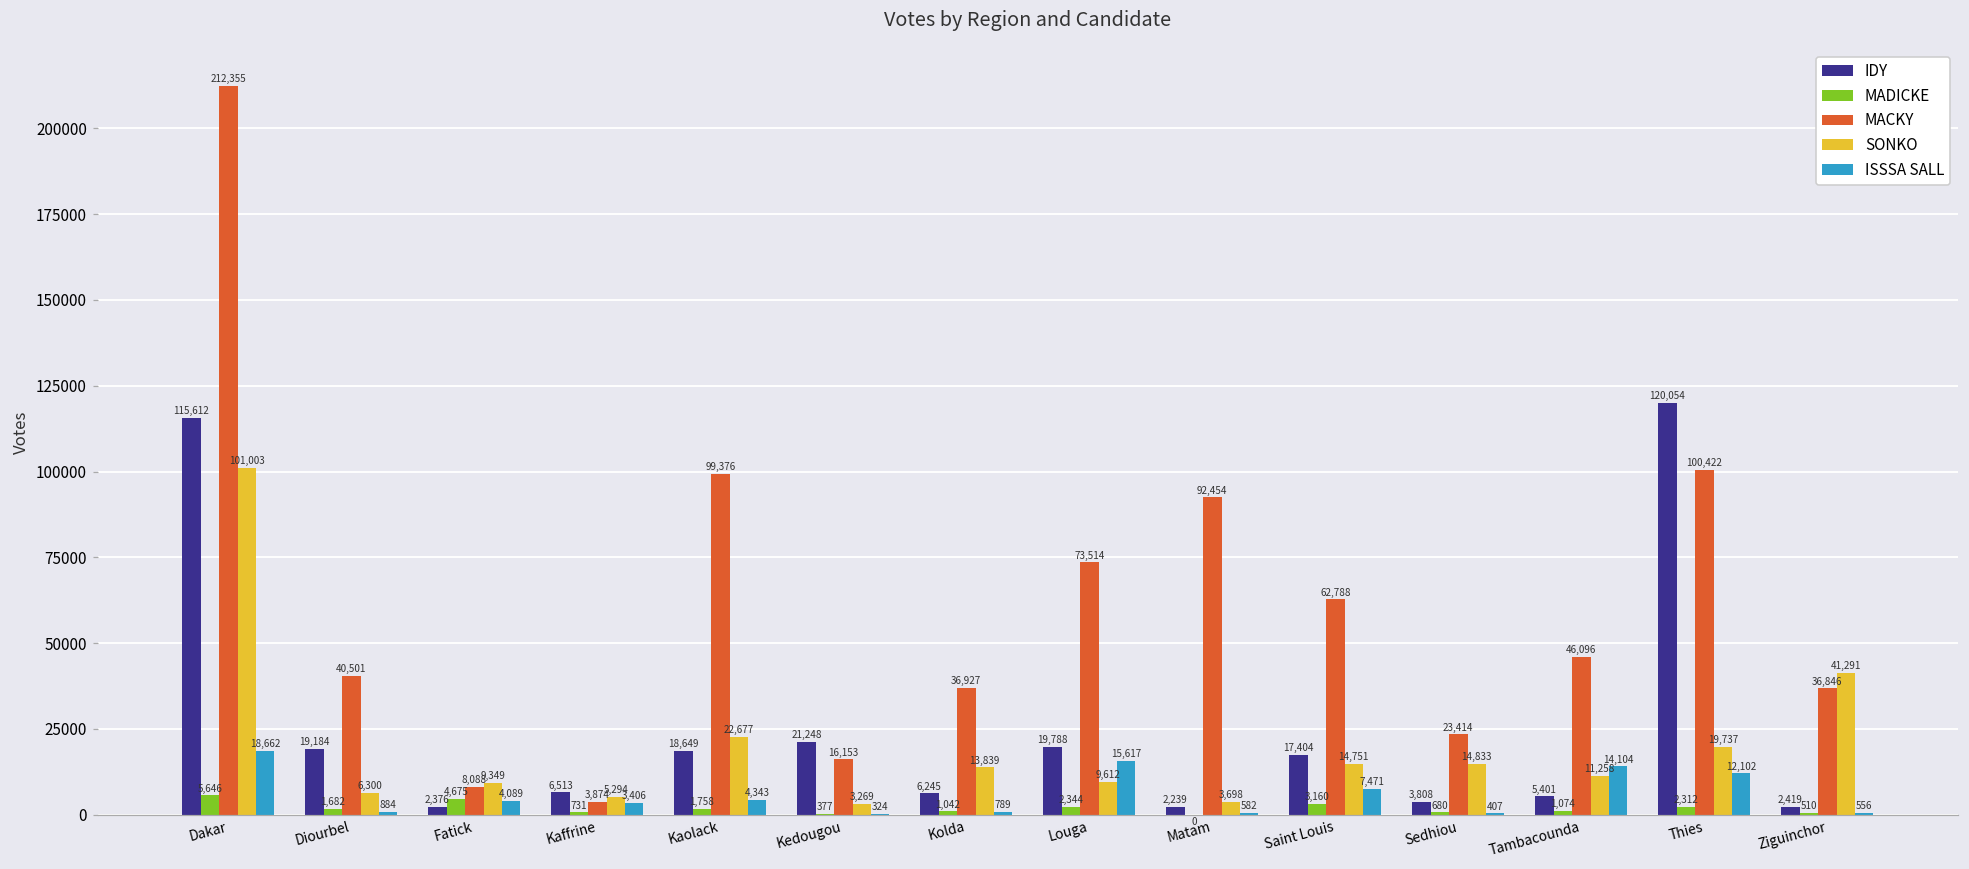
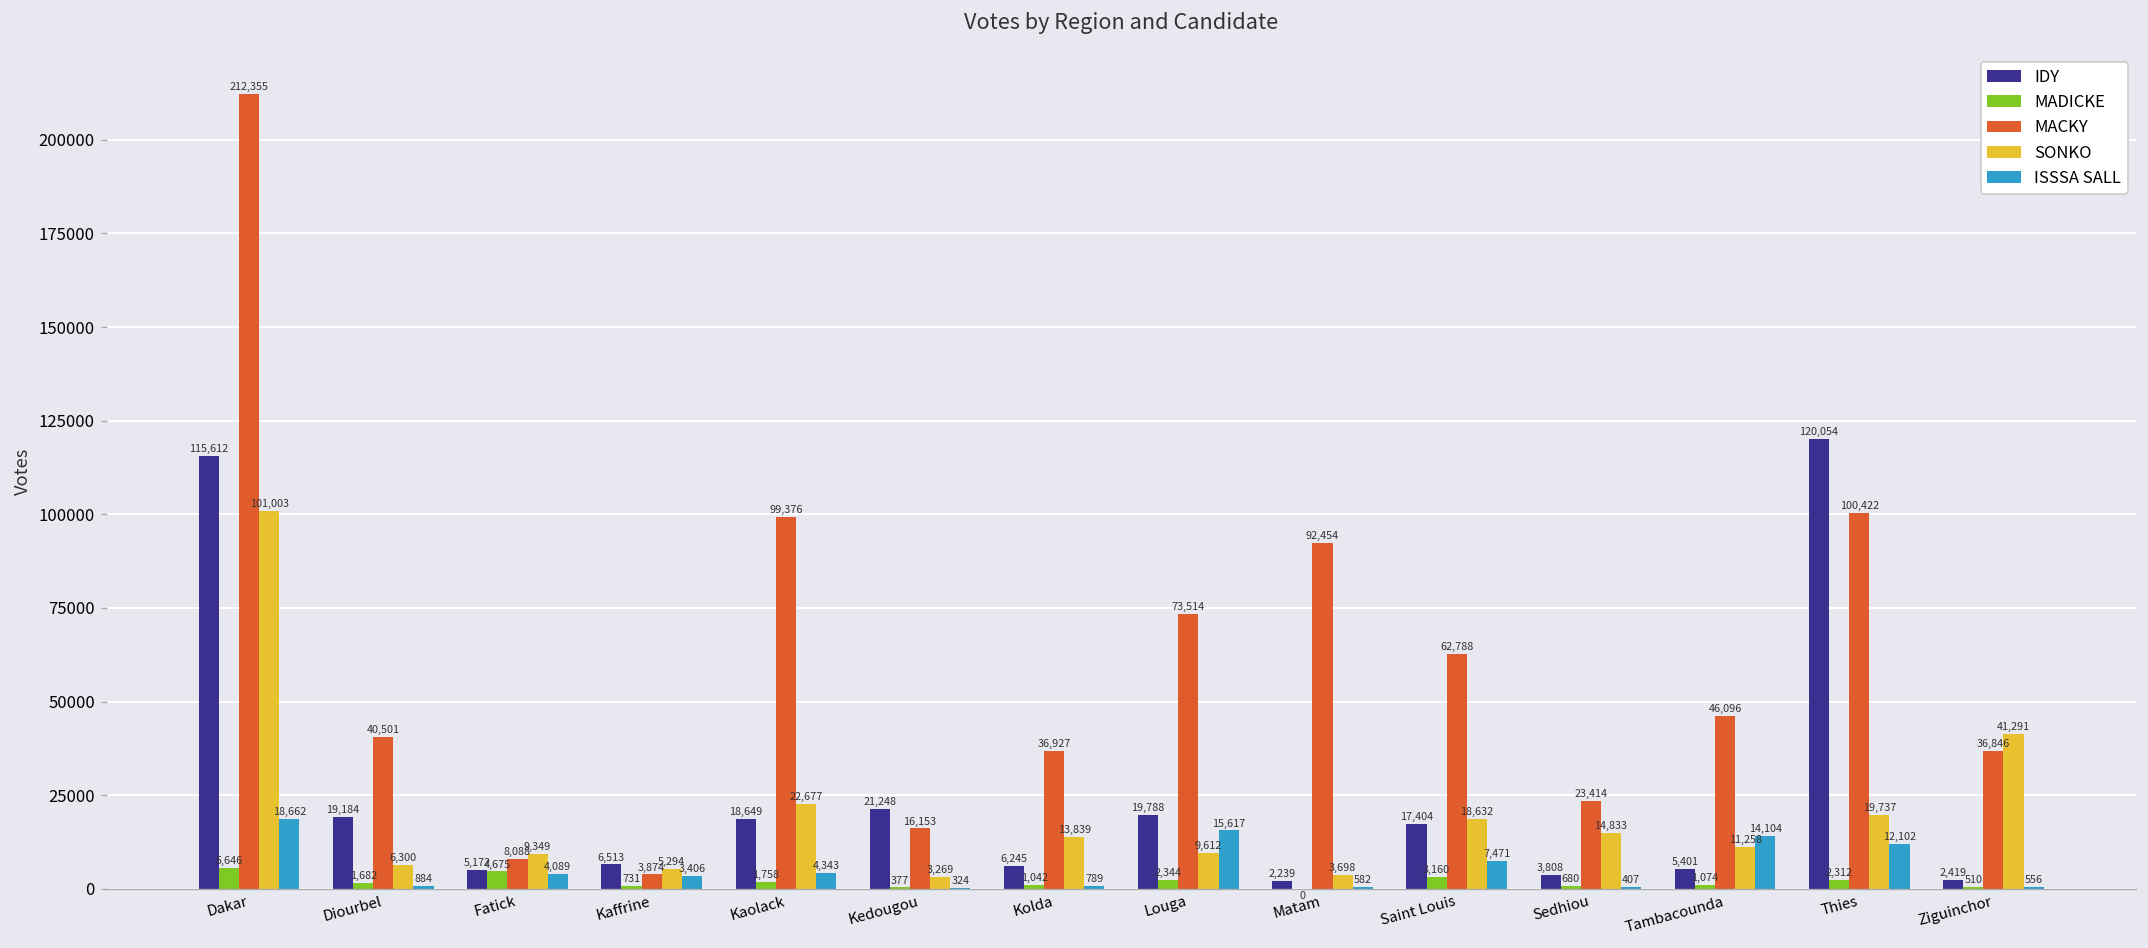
  {
    "IDY": {
      "Dakar": "115,612",
      "Diourbel": "19,184",
-     "Fatick": "2,376",
+     "Fatick": "5,172",
      "Kaffrine": "6,513",
      "Kaolack": "18,649",
      "Kedougou": "21,248",
      "Kolda": "6,245",
      "Louga": "19,788",
      "Matam": "2,239",
      "Saint Louis": "17,404",
      "Sedhiou": "3,808",
      "Tambacounda": "5,401",
      "Thies": "120,054",
      "Ziguinchor": "2,419"
    },
    "MADICKE": {
      "Dakar": "5,646",
      "Diourbel": "1,682",
      "Kaffrine": "731",
      "Kaolack": "1,758",
      "Kedougou": "377",
      "Kolda": "1,042",
      "Louga": "2,344",
      "Matam": "0",
      "Saint Louis": "3,160",
      "Sedhiou": "680",
      "Tambacounda": "1,074",
      "Thies": "2,312",
      "Ziguinchor": "510"
    },
    "MACKY": {
      "Dakar": "212,355",
      "Diourbel": "40,501",
      "Fatick": "8,088",
      "Kaffrine": "3,874",
      "Kaolack": "99,376",
      "Kedougou": "16,153",
      "Kolda": "36,927",
      "Louga": "73,514",
      "Matam": "92,454",
      "Saint Louis": "62,788",
      "Sedhiou": "23,414",
      "Tambacounda": "46,096",
      "Thies": "100,422",
      "Ziguinchor": "36,846"
    },
    "SONKO": {
      "Dakar": "101,003",
      "Diourbel": "6,300",
      "Fatick": "9,349",
      "Kaffrine": "5,294",
      "Kaolack": "22,677",
      "Kedougou": "3,269",
      "Kolda": "13,839",
      "Louga": "9,612",
      "Matam": "3,698",
-     "Saint Louis": "14,751",
+     "Saint Louis": "18,632",
      "Sedhiou": "14,833",
      "Tambacounda": "11,258",
      "Thies": "19,737",
      "Ziguinchor": "41,291"
    },
    "ISSSA SALL": {
      "Dakar": "18,662",
      "Diourbel": "884",
      "Fatick": "4,089",
      "Kaffrine": "3,406",
      "Kaolack": "4,343",
      "Kedougou": "324",
      "Kolda": "789",
      "Louga": "15,617",
      "Matam": "582",
      "Saint Louis": "7,471",
      "Sedhiou": "407",
      "Tambacounda": "14,104",
      "Thies": "12,102",
      "Ziguinchor": "556"
    }
  }
